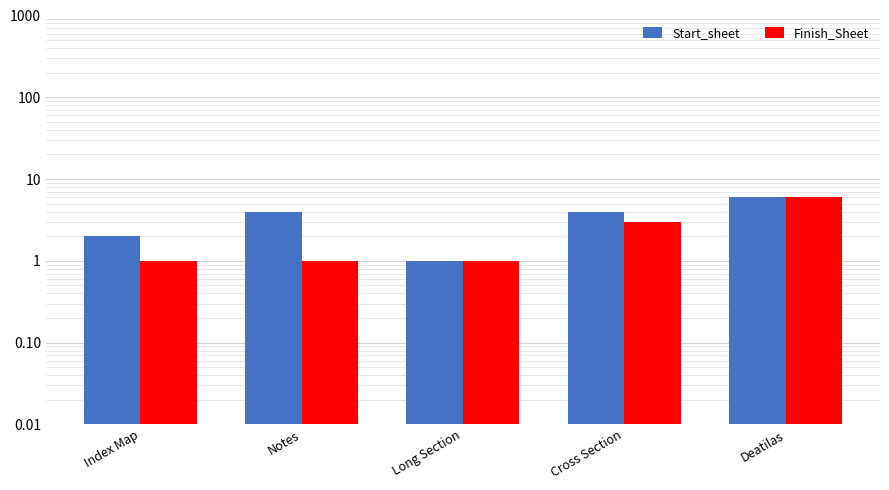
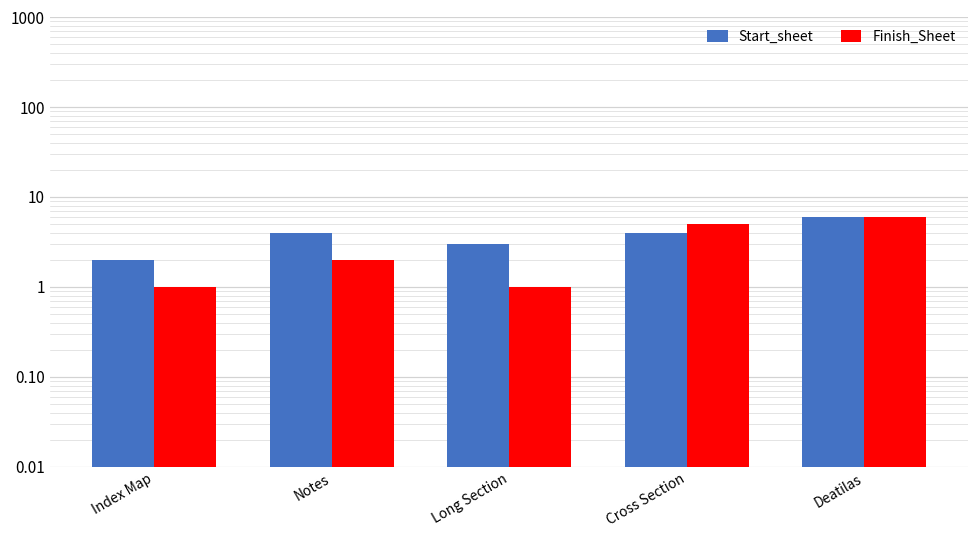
  {
    "Start_sheet": {
      "Index Map": 2,
      "Notes": 4,
-     "Long Section": 1,
+     "Long Section": 3,
      "Cross Section": 4,
      "Deatilas": 6
    },
    "Finish_Sheet": {
      "Index Map": 1,
-     "Notes": 1,
+     "Notes": 2,
      "Long Section": 1,
-     "Cross Section": 3,
+     "Cross Section": 5,
      "Deatilas": 6
    }
  }
